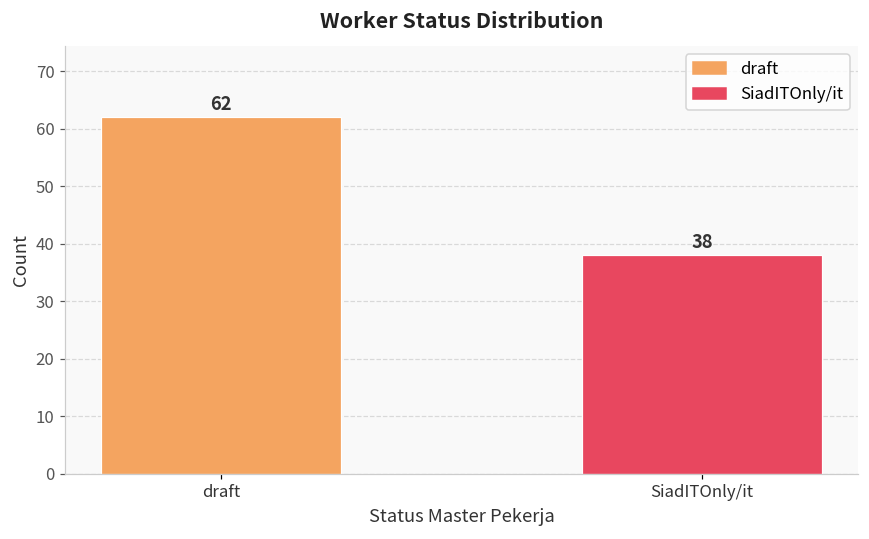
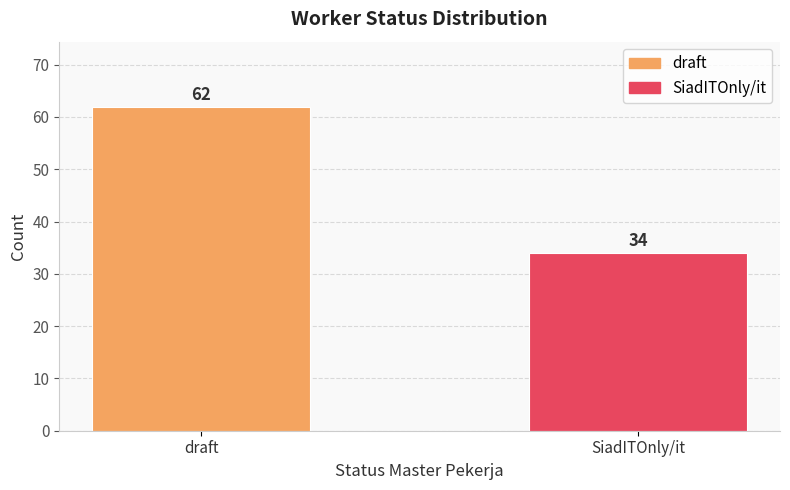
  {
    "draft": 62,
-   "SiadITOnly/it": 38
+   "SiadITOnly/it": 34
  }
